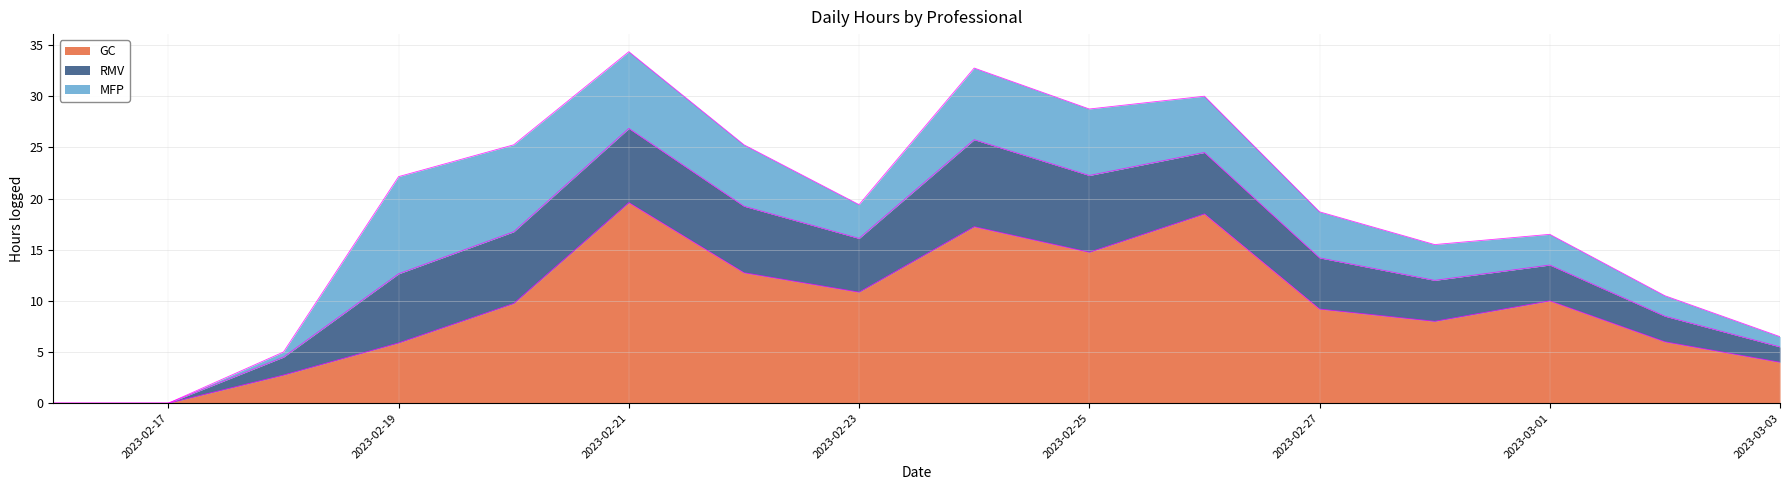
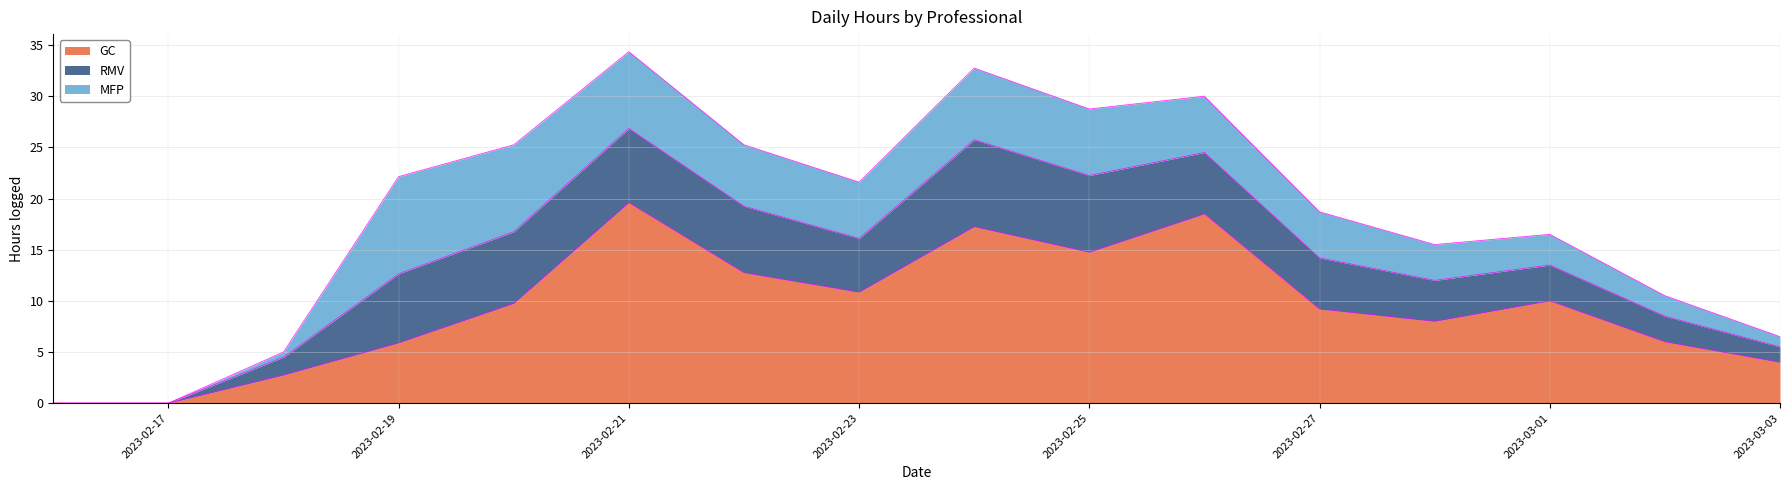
  {
    "GC": {
      "2023-02-19": 5.9,
      "2023-02-21": 19.6,
      "2023-02-23": 10.9,
      "2023-02-25": 14.8,
      "2023-02-27": 9.2,
      "2023-03-01": 10.0,
      "2023-03-03": 4.0
    },
    "RMV": {
      "2023-02-19": 6.8,
      "2023-02-21": 7.3,
      "2023-02-23": 5.3,
      "2023-02-25": 7.5,
      "2023-02-27": 5.0,
      "2023-03-01": 3.5,
      "2023-03-03": 1.5
    },
    "MFP": {
      "2023-02-19": 9.5,
      "2023-02-21": 7.5,
-     "2023-02-23": 3.3,
+     "2023-02-23": 5.5,
      "2023-02-25": 6.5,
      "2023-02-27": 4.5,
      "2023-03-01": 3.0,
      "2023-03-03": 1.0
    }
  }
